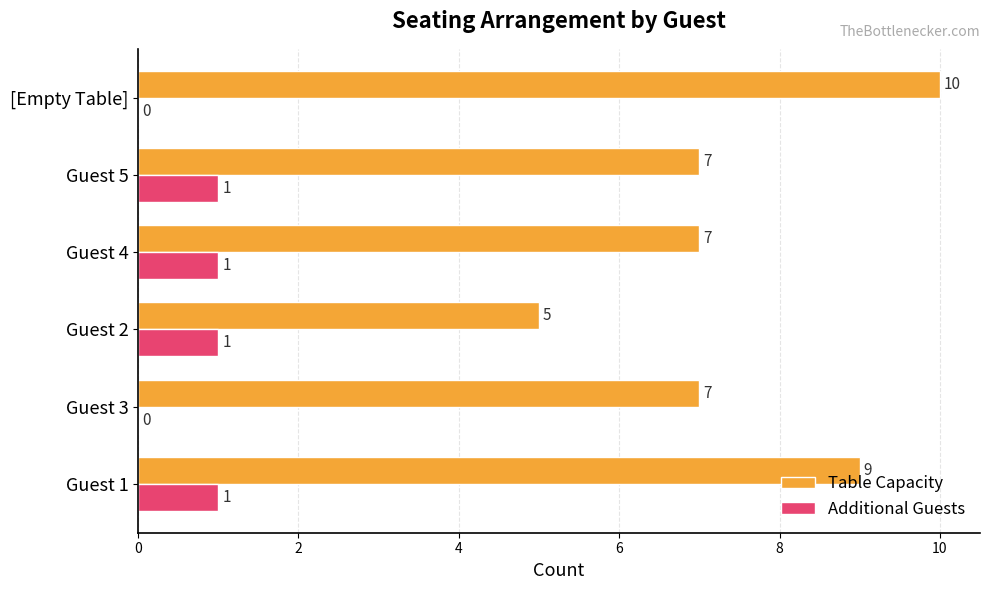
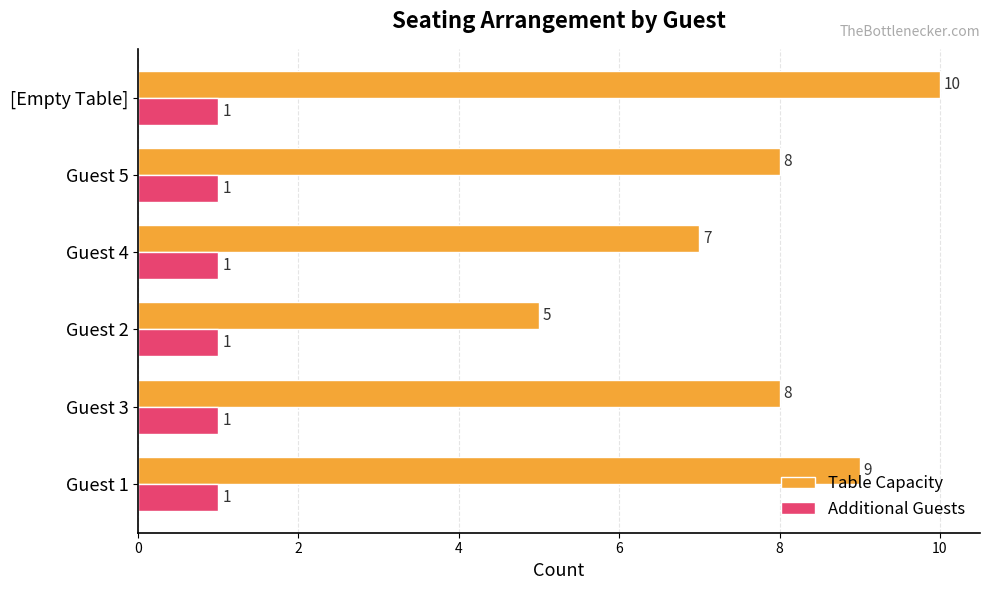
  {
    "Table Capacity": {
      "[Empty Table]": 10,
-     "Guest 5": 7,
+     "Guest 5": 8,
      "Guest 4": 7,
      "Guest 2": 5,
-     "Guest 3": 7,
+     "Guest 3": 8,
      "Guest 1": 9
    },
    "Additional Guests": {
-     "[Empty Table]": 0,
+     "[Empty Table]": 1,
      "Guest 5": 1,
      "Guest 4": 1,
      "Guest 2": 1,
-     "Guest 3": 0,
+     "Guest 3": 1,
      "Guest 1": 1
    }
  }
